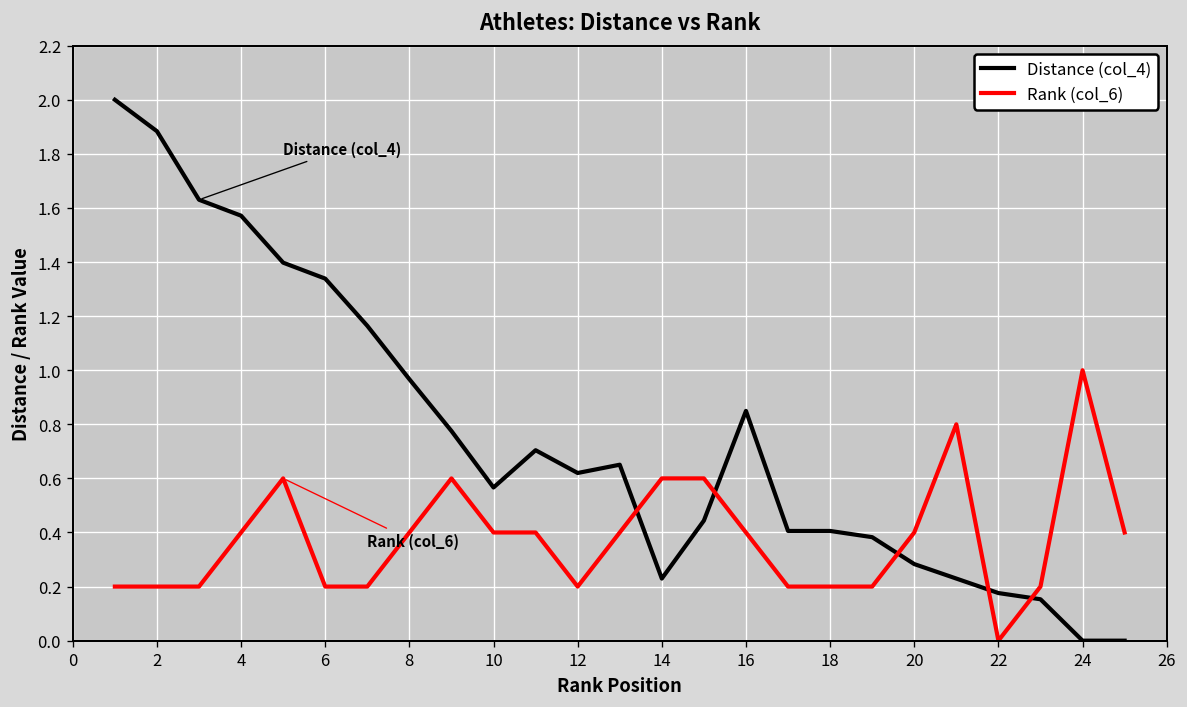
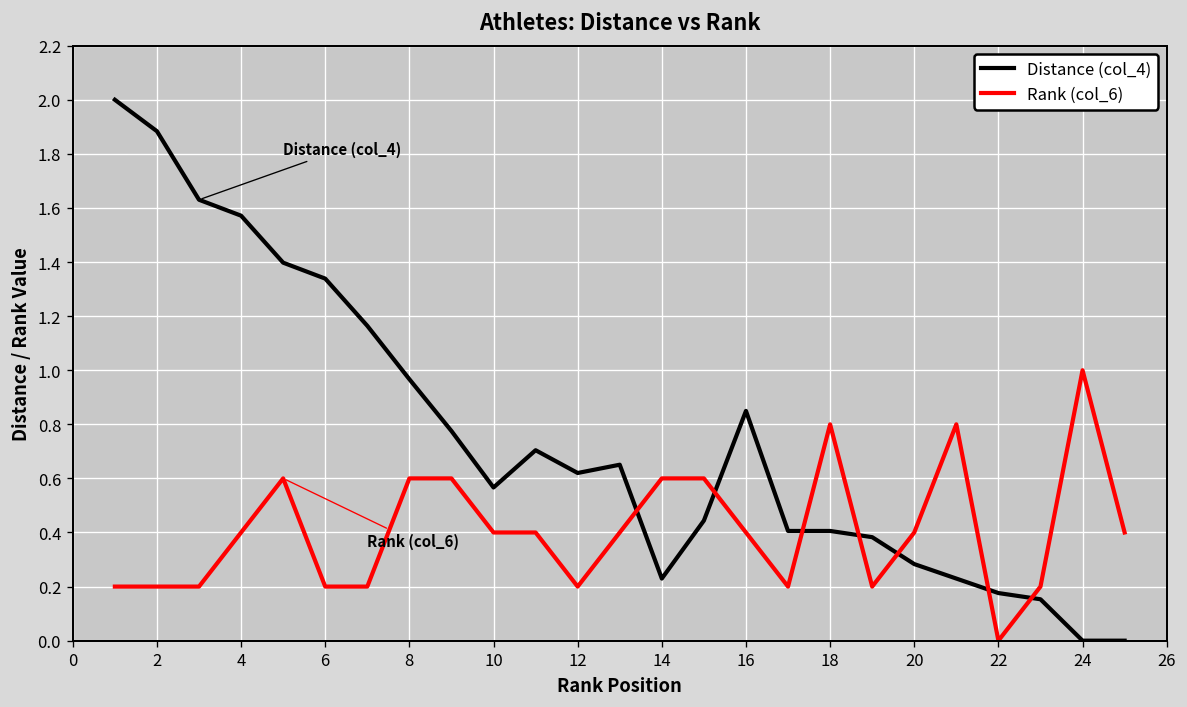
  {
    "Distance (col_4)": {
      "2": 1.88,
      "4": 1.57,
      "6": 1.34,
      "8": 0.97,
      "10": 0.57,
      "12": 0.62,
      "14": 0.23,
      "16": 0.85,
      "18": 0.41,
      "20": 0.28,
      "22": 0.18,
      "24": 0.00
    },
    "Rank (col_6)": {
      "2": 0.20,
      "4": 0.40,
      "6": 0.20,
-     "8": 0.40,
+     "8": 0.60,
      "10": 0.40,
      "12": 0.20,
      "14": 0.60,
      "16": 0.40,
-     "18": 0.20,
+     "18": 0.80,
      "20": 0.40,
      "22": 0.00,
      "24": 1.00
    }
  }
